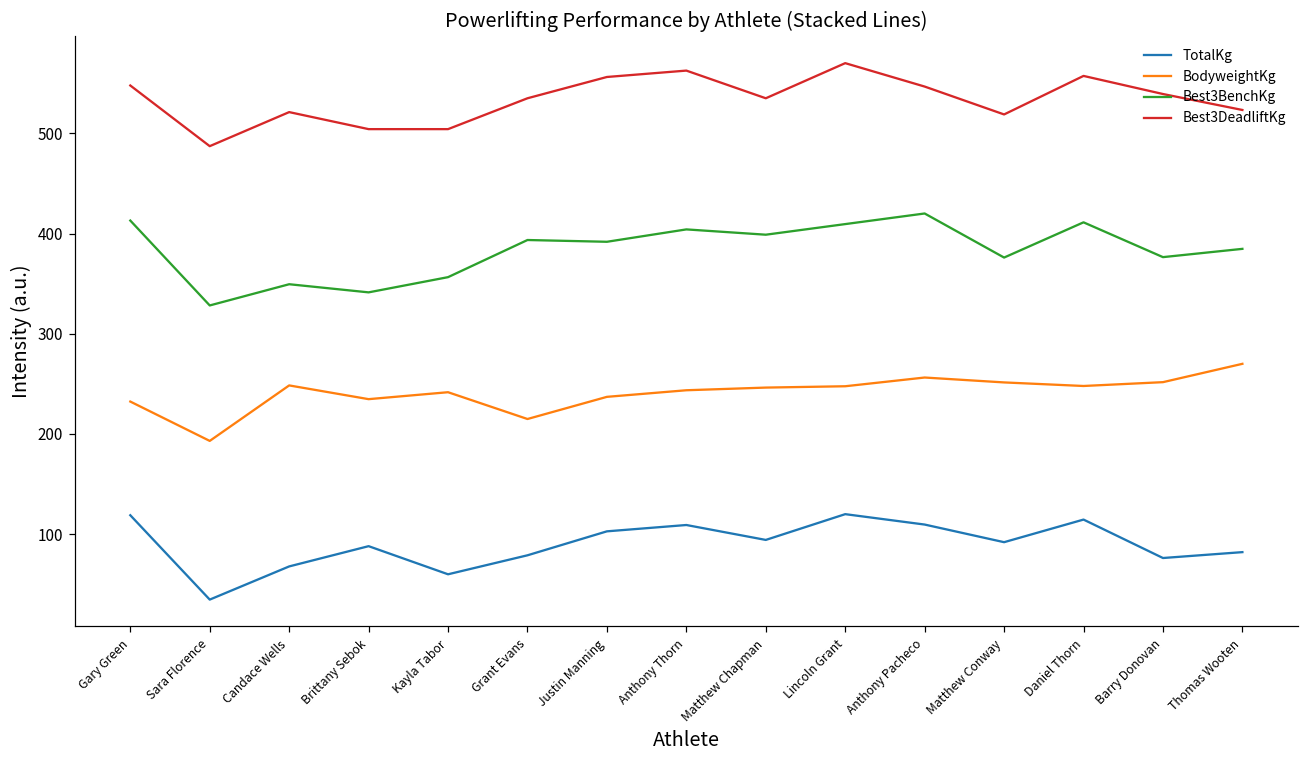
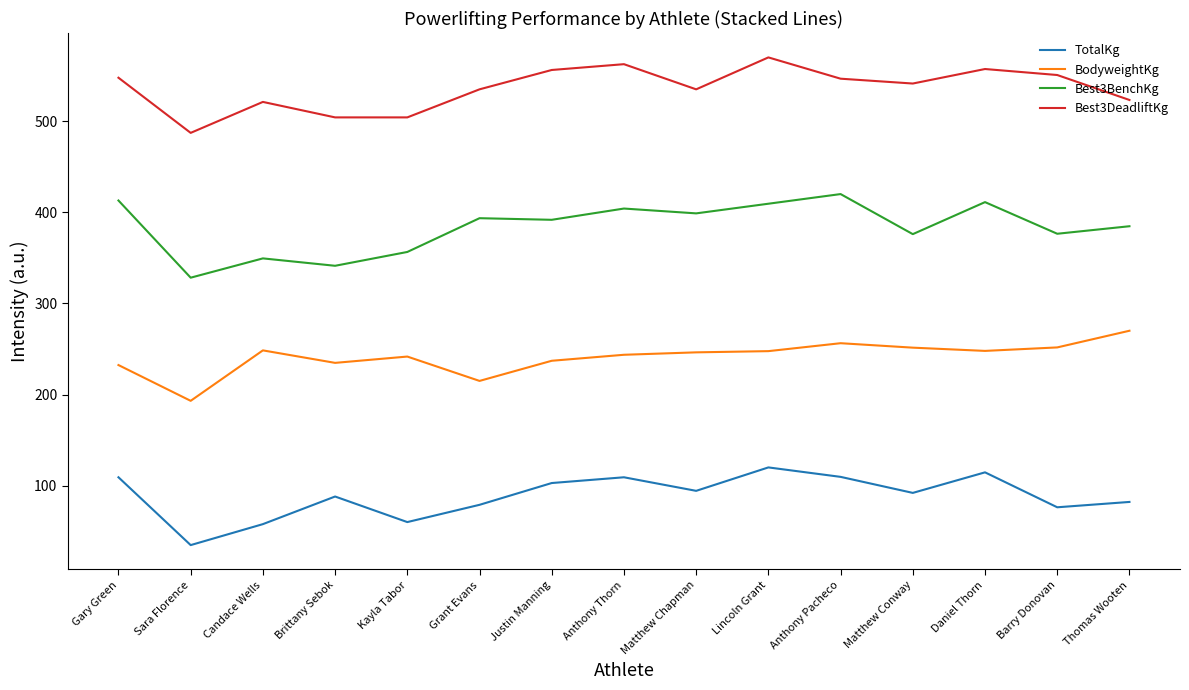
  {
    "TotalKg": {
-     "Gary Green": 120,
+     "Gary Green": 110,
      "Sara Florence": 30,
-     "Candace Wells": 70,
+     "Candace Wells": 60,
      "Brittany Sebok": 90,
      "Kayla Tabor": 60,
      "Grant Evans": 80,
      "Justin Manning": 100,
      "Anthony Thorn": 110,
      "Matthew Chapman": 90,
      "Lincoln Grant": 120,
      "Anthony Pacheco": 110,
      "Matthew Conway": 90,
      "Daniel Thorn": 110,
      "Barry Donovan": 80,
      "Thomas Wooten": 80
    },
    "BodyweightKg": {
      "Gary Green": 230,
      "Sara Florence": 190,
      "Candace Wells": 250,
      "Brittany Sebok": 230,
      "Kayla Tabor": 240,
      "Grant Evans": 210,
      "Justin Manning": 240,
      "Anthony Thorn": 240,
      "Matthew Chapman": 250,
      "Lincoln Grant": 250,
      "Anthony Pacheco": 260,
      "Matthew Conway": 250,
      "Daniel Thorn": 250,
      "Barry Donovan": 250,
      "Thomas Wooten": 270
    },
    "Best3BenchKg": {
      "Gary Green": 410,
      "Sara Florence": 330,
      "Candace Wells": 350,
      "Brittany Sebok": 340,
      "Kayla Tabor": 360,
      "Grant Evans": 390,
      "Justin Manning": 390,
      "Anthony Thorn": 400,
      "Matthew Chapman": 400,
      "Lincoln Grant": 410,
      "Anthony Pacheco": 420,
      "Matthew Conway": 380,
      "Daniel Thorn": 410,
      "Barry Donovan": 380,
      "Thomas Wooten": 380
    },
    "Best3DeadliftKg": {
      "Gary Green": 550,
      "Sara Florence": 490,
      "Candace Wells": 520,
      "Brittany Sebok": 500,
      "Kayla Tabor": 500,
      "Grant Evans": 530,
      "Justin Manning": 560,
      "Anthony Thorn": 560,
      "Matthew Chapman": 530,
      "Lincoln Grant": 570,
      "Anthony Pacheco": 550,
-     "Matthew Conway": 520,
+     "Matthew Conway": 540,
      "Daniel Thorn": 560,
-     "Barry Donovan": 540,
+     "Barry Donovan": 550,
      "Thomas Wooten": 520
    }
  }
